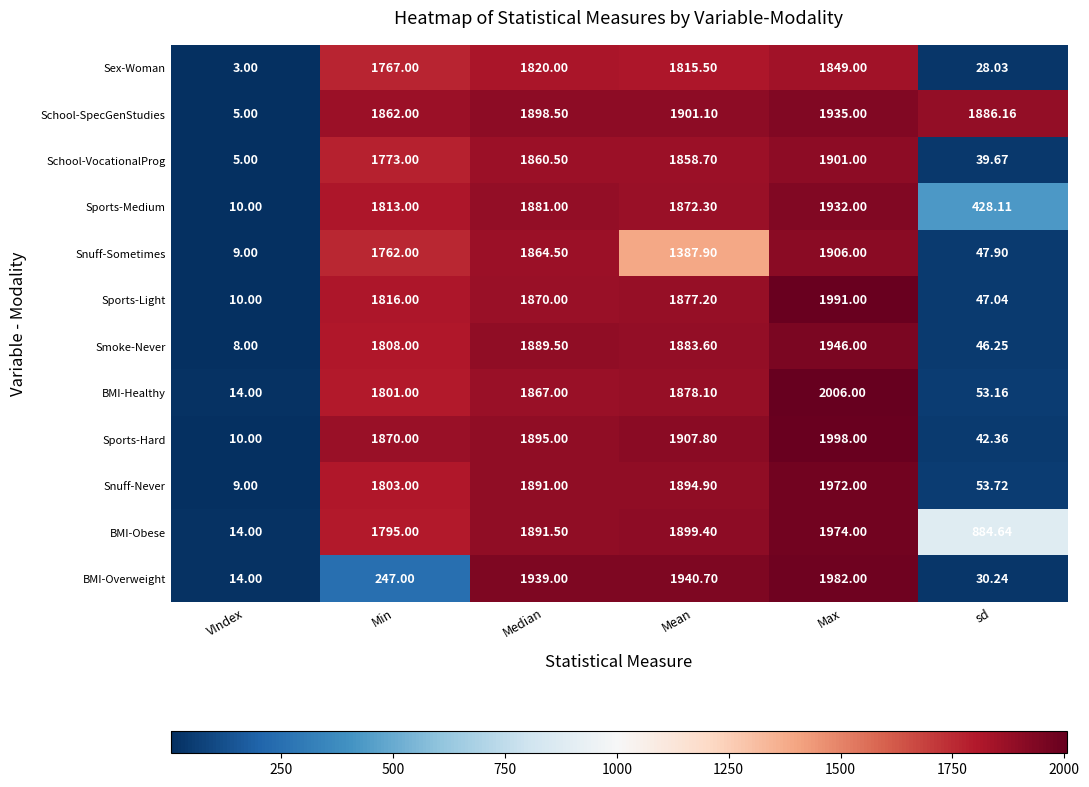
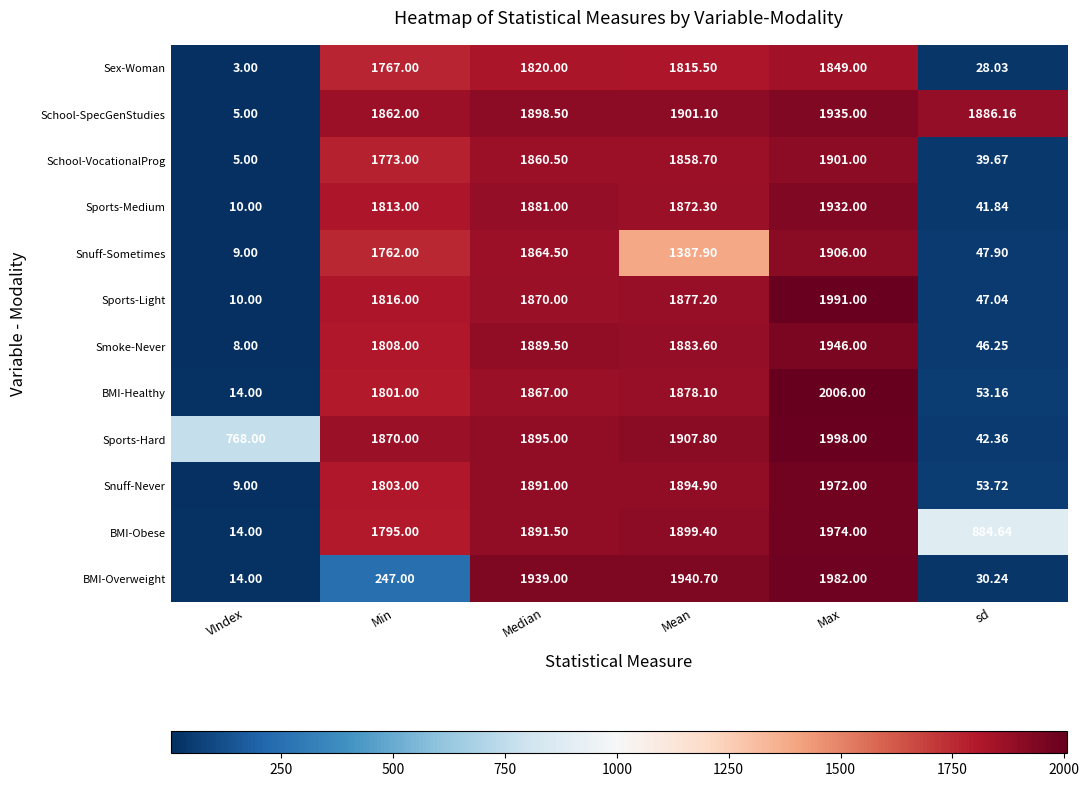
  {
    "Sex-Woman": {
      "VIndex": 3.00,
      "Min": 1767.00,
      "Median": 1820.00,
      "Mean": 1815.50,
      "Max": 1849.00,
      "sd": 28.03
    },
    "School-SpecGenStudies": {
      "VIndex": 5.00,
      "Min": 1862.00,
      "Median": 1898.50,
      "Mean": 1901.10,
      "Max": 1935.00,
      "sd": 1886.16
    },
    "School-VocationalProg": {
      "VIndex": 5.00,
      "Min": 1773.00,
      "Median": 1860.50,
      "Mean": 1858.70,
      "Max": 1901.00,
      "sd": 39.67
    },
    "Sports-Medium": {
      "VIndex": 10.00,
      "Min": 1813.00,
      "Median": 1881.00,
      "Mean": 1872.30,
      "Max": 1932.00,
-     "sd": 428.11
+     "sd": 41.84
    },
    "Snuff-Sometimes": {
      "VIndex": 9.00,
      "Min": 1762.00,
      "Median": 1864.50,
      "Mean": 1387.90,
      "Max": 1906.00,
      "sd": 47.90
    },
    "Sports-Light": {
      "VIndex": 10.00,
      "Min": 1816.00,
      "Median": 1870.00,
      "Mean": 1877.20,
      "Max": 1991.00,
      "sd": 47.04
    },
    "Smoke-Never": {
      "VIndex": 8.00,
      "Min": 1808.00,
      "Median": 1889.50,
      "Mean": 1883.60,
      "Max": 1946.00,
      "sd": 46.25
    },
    "BMI-Healthy": {
      "VIndex": 14.00,
      "Min": 1801.00,
      "Median": 1867.00,
      "Mean": 1878.10,
      "Max": 2006.00,
      "sd": 53.16
    },
    "Sports-Hard": {
-     "VIndex": 10.00,
+     "VIndex": 768.00,
      "Min": 1870.00,
      "Median": 1895.00,
      "Mean": 1907.80,
      "Max": 1998.00,
      "sd": 42.36
    },
    "Snuff-Never": {
      "VIndex": 9.00,
      "Min": 1803.00,
      "Median": 1891.00,
      "Mean": 1894.90,
      "Max": 1972.00,
      "sd": 53.72
    },
    "BMI-Obese": {
      "VIndex": 14.00,
      "Min": 1795.00,
      "Median": 1891.50,
      "Mean": 1899.40,
      "Max": 1974.00
    },
    "BMI-Overweight": {
      "VIndex": 14.00,
      "Min": 247.00,
      "Median": 1939.00,
      "Mean": 1940.70,
      "Max": 1982.00,
      "sd": 30.24
    }
  }
